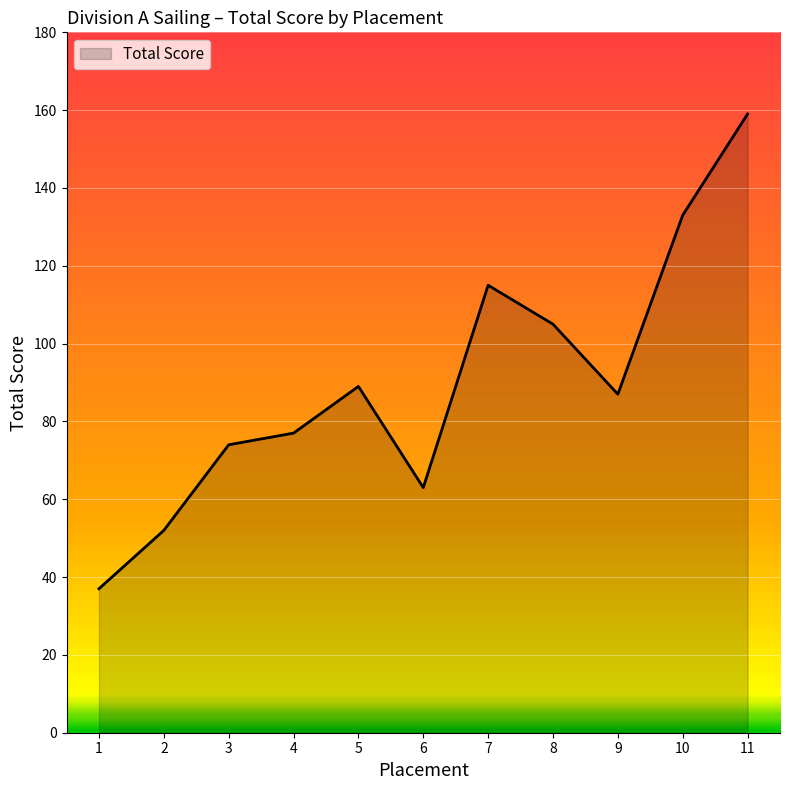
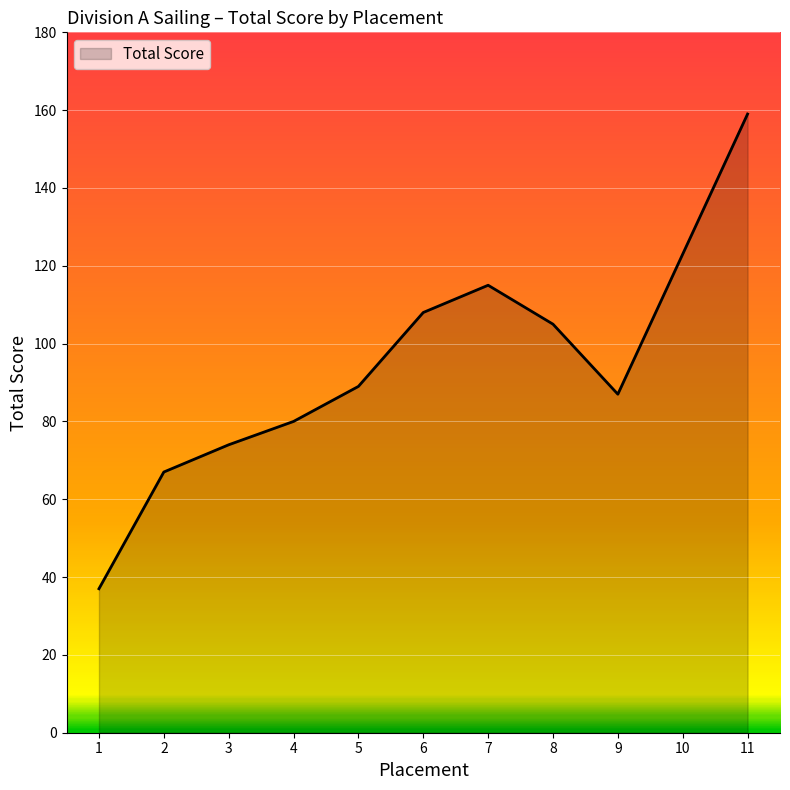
  {
    "1": 37,
-   "2": 52,
+   "2": 67,
    "3": 74,
-   "4": 77,
+   "4": 80,
    "5": 89,
-   "6": 63,
+   "6": 108,
    "7": 115,
    "8": 105,
    "9": 87,
-   "10": 133,
+   "10": 123,
    "11": 159
  }
